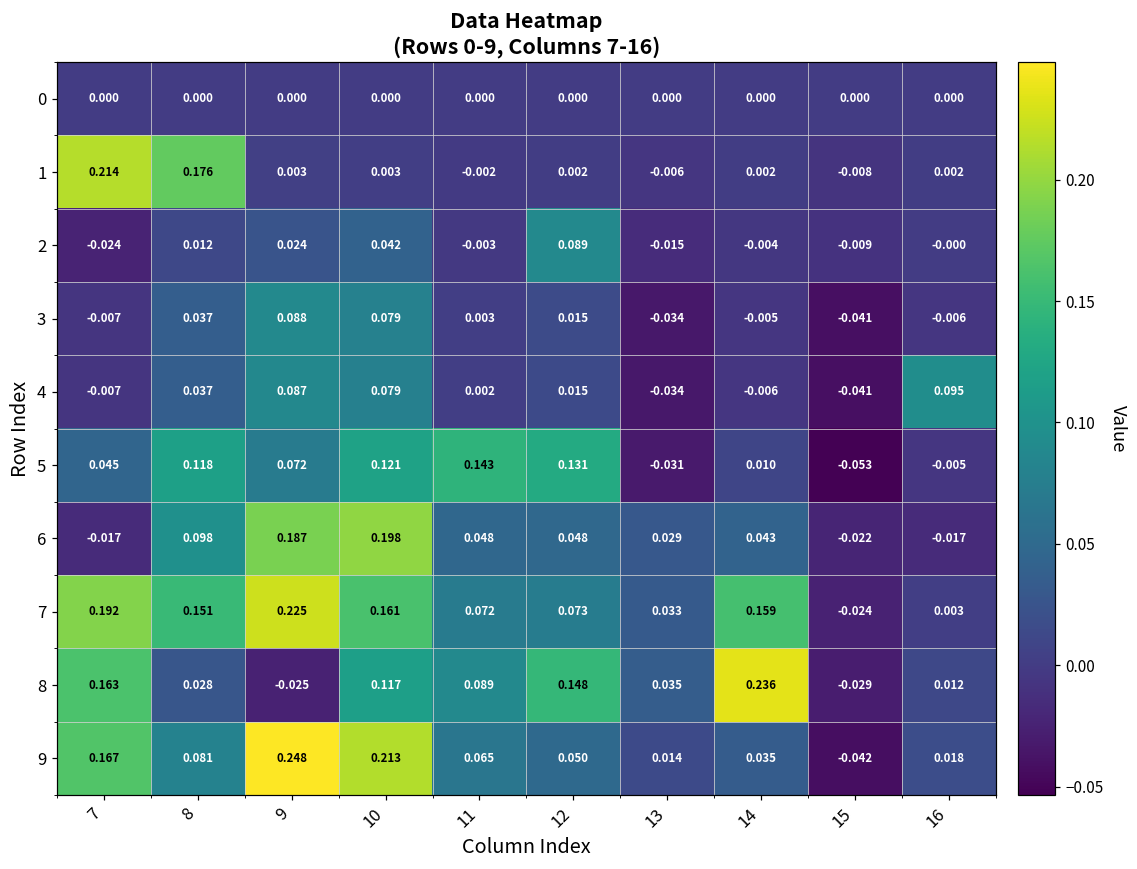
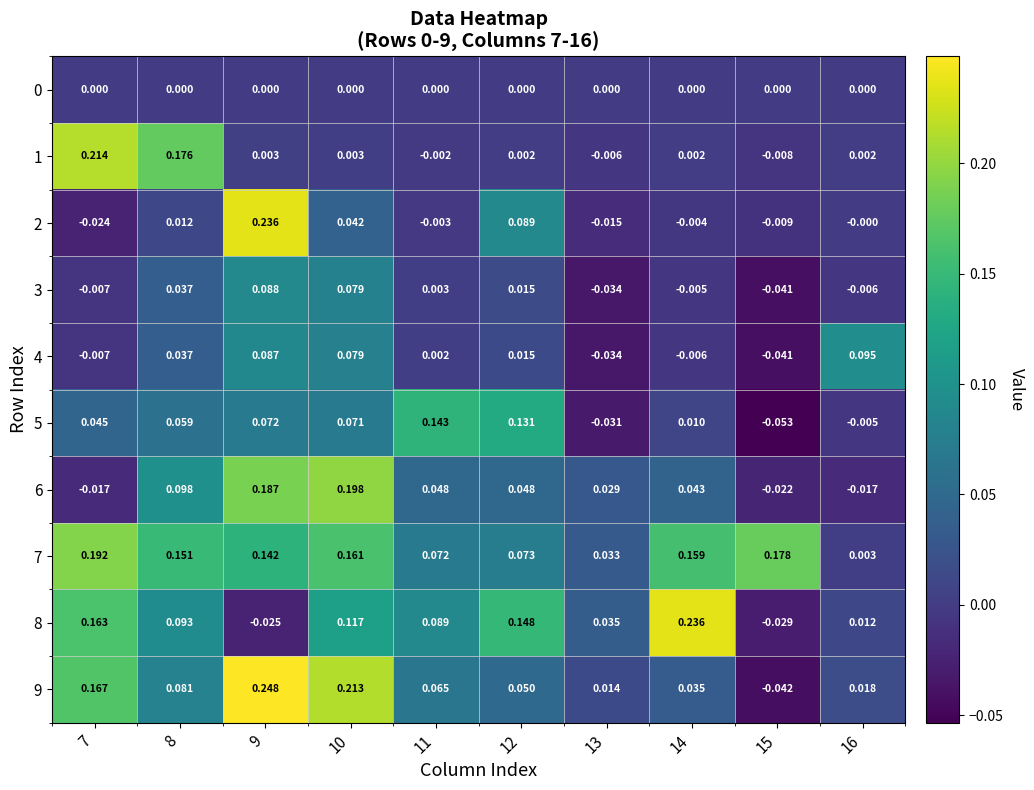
  {
    "0": {
      "7": 0.000,
      "8": 0.000,
      "9": 0.000,
      "10": 0.000,
      "11": 0.000,
      "12": 0.000,
      "13": 0.000,
      "14": 0.000,
      "15": 0.000,
      "16": 0.000
    },
    "1": {
      "7": 0.214,
      "8": 0.176,
      "9": 0.003,
      "10": 0.003,
      "11": -0.002,
      "12": 0.002,
      "13": -0.006,
      "14": 0.002,
      "15": -0.008,
      "16": 0.002
    },
    "2": {
      "7": -0.024,
      "8": 0.012,
-     "9": 0.024,
+     "9": 0.236,
      "10": 0.042,
      "11": -0.003,
      "12": 0.089,
      "13": -0.015,
      "14": -0.004,
      "15": -0.009,
      "16": -0.000
    },
    "3": {
      "7": -0.007,
      "8": 0.037,
      "9": 0.088,
      "10": 0.079,
      "11": 0.003,
      "12": 0.015,
      "13": -0.034,
      "14": -0.005,
      "15": -0.041,
      "16": -0.006
    },
    "4": {
      "7": -0.007,
      "8": 0.037,
      "9": 0.087,
      "10": 0.079,
      "11": 0.002,
      "12": 0.015,
      "13": -0.034,
      "14": -0.006,
      "15": -0.041,
      "16": 0.095
    },
    "5": {
      "7": 0.045,
-     "8": 0.118,
+     "8": 0.059,
      "9": 0.072,
-     "10": 0.121,
+     "10": 0.071,
      "11": 0.143,
      "12": 0.131,
      "13": -0.031,
      "14": 0.010,
      "15": -0.053,
      "16": -0.005
    },
    "6": {
      "7": -0.017,
      "8": 0.098,
      "9": 0.187,
      "10": 0.198,
      "11": 0.048,
      "12": 0.048,
      "13": 0.029,
      "14": 0.043,
      "15": -0.022,
      "16": -0.017
    },
    "7": {
      "7": 0.192,
      "8": 0.151,
-     "9": 0.225,
+     "9": 0.142,
      "10": 0.161,
      "11": 0.072,
      "12": 0.073,
      "13": 0.033,
      "14": 0.159,
-     "15": -0.024,
+     "15": 0.178,
      "16": 0.003
    },
    "8": {
      "7": 0.163,
-     "8": 0.028,
+     "8": 0.093,
      "9": -0.025,
      "10": 0.117,
      "11": 0.089,
      "12": 0.148,
      "13": 0.035,
      "14": 0.236,
      "15": -0.029,
      "16": 0.012
    },
    "9": {
      "7": 0.167,
      "8": 0.081,
      "9": 0.248,
      "10": 0.213,
      "11": 0.065,
      "12": 0.050,
      "13": 0.014,
      "14": 0.035,
      "15": -0.042,
      "16": 0.018
    }
  }
